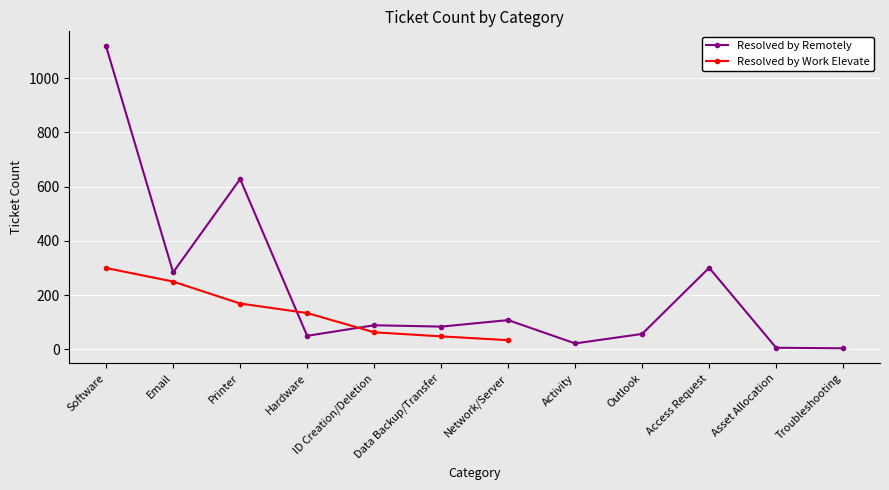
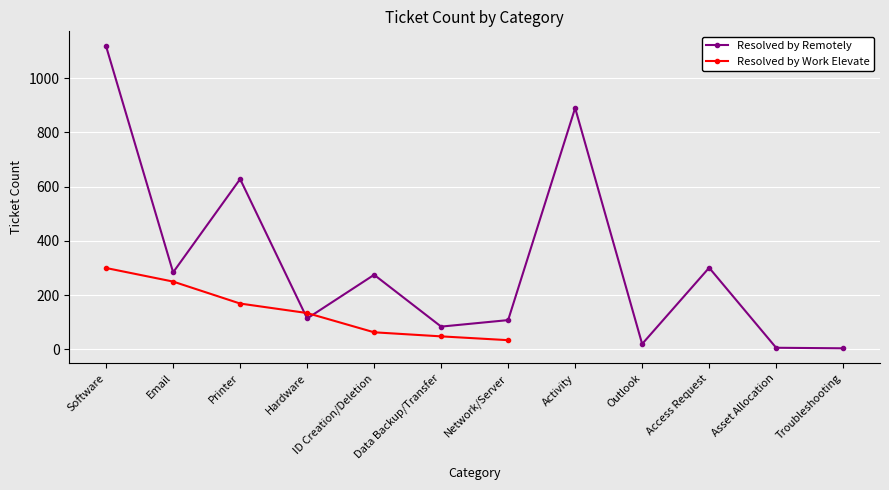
  {
    "Resolved by Remotely": {
      "Software": 1120,
      "Email": 280,
      "Printer": 630,
-     "Hardware": 50,
-     "ID Creation/Deletion": 90,
+     "Hardware": 110,
+     "ID Creation/Deletion": 280,
      "Data Backup/Transfer": 80,
      "Network/Server": 110,
-     "Activity": 20,
-     "Outlook": 60,
+     "Activity": 890,
+     "Outlook": 20,
      "Access Request": 300,
      "Asset Allocation": 10,
      "Troubleshooting": 0
    },
    "Resolved by Work Elevate": {
      "Software": 300,
      "Email": 250,
      "Printer": 170,
      "Hardware": 130,
      "ID Creation/Deletion": 60,
      "Data Backup/Transfer": 50,
      "Network/Server": 30
    }
  }
